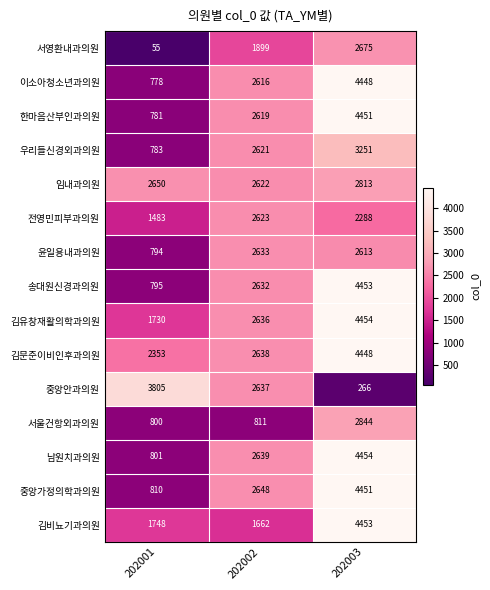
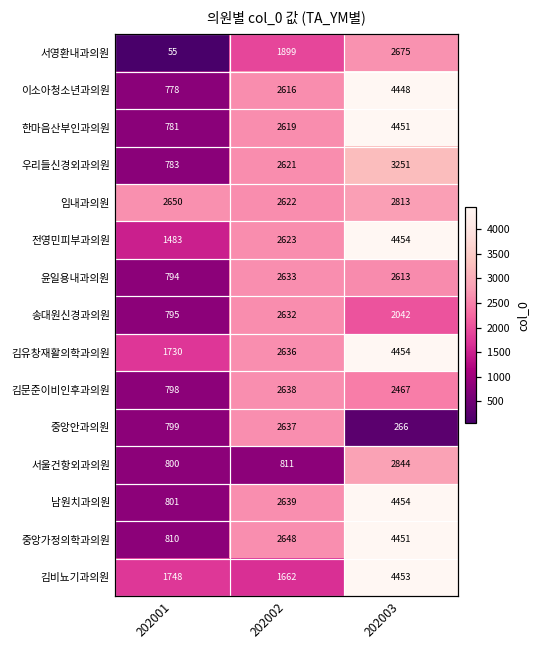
  {
    "서영환내과의원": {
      "202001": 55,
      "202002": 1899,
      "202003": 2675
    },
    "이소아청소년과의원": {
      "202001": 778,
      "202002": 2616,
      "202003": 4448
    },
    "한마음산부인과의원": {
      "202001": 781,
      "202002": 2619,
      "202003": 4451
    },
    "우리들신경외과의원": {
      "202001": 783,
      "202002": 2621,
      "202003": 3251
    },
    "임내과의원": {
      "202001": 2650,
      "202002": 2622,
      "202003": 2813
    },
    "전영민피부과의원": {
      "202001": 1483,
      "202002": 2623,
-     "202003": 2288
+     "202003": 4454
    },
    "윤일용내과의원": {
      "202001": 794,
      "202002": 2633,
      "202003": 2613
    },
    "송대원신경과의원": {
      "202001": 795,
      "202002": 2632,
-     "202003": 4453
+     "202003": 2042
    },
    "김유창재활의학과의원": {
      "202001": 1730,
      "202002": 2636,
      "202003": 4454
    },
    "김문준이비인후과의원": {
-     "202001": 2353,
+     "202001": 798,
      "202002": 2638,
-     "202003": 4448
+     "202003": 2467
    },
    "중앙안과의원": {
-     "202001": 3805,
+     "202001": 799,
      "202002": 2637,
      "202003": 266
    },
    "서울건항외과의원": {
      "202001": 800,
      "202002": 811,
      "202003": 2844
    },
    "남원치과의원": {
      "202001": 801,
      "202002": 2639,
      "202003": 4454
    },
    "중앙가정의학과의원": {
      "202001": 810,
      "202002": 2648,
      "202003": 4451
    },
    "김비뇨기과의원": {
      "202001": 1748,
      "202002": 1662,
      "202003": 4453
    }
  }
